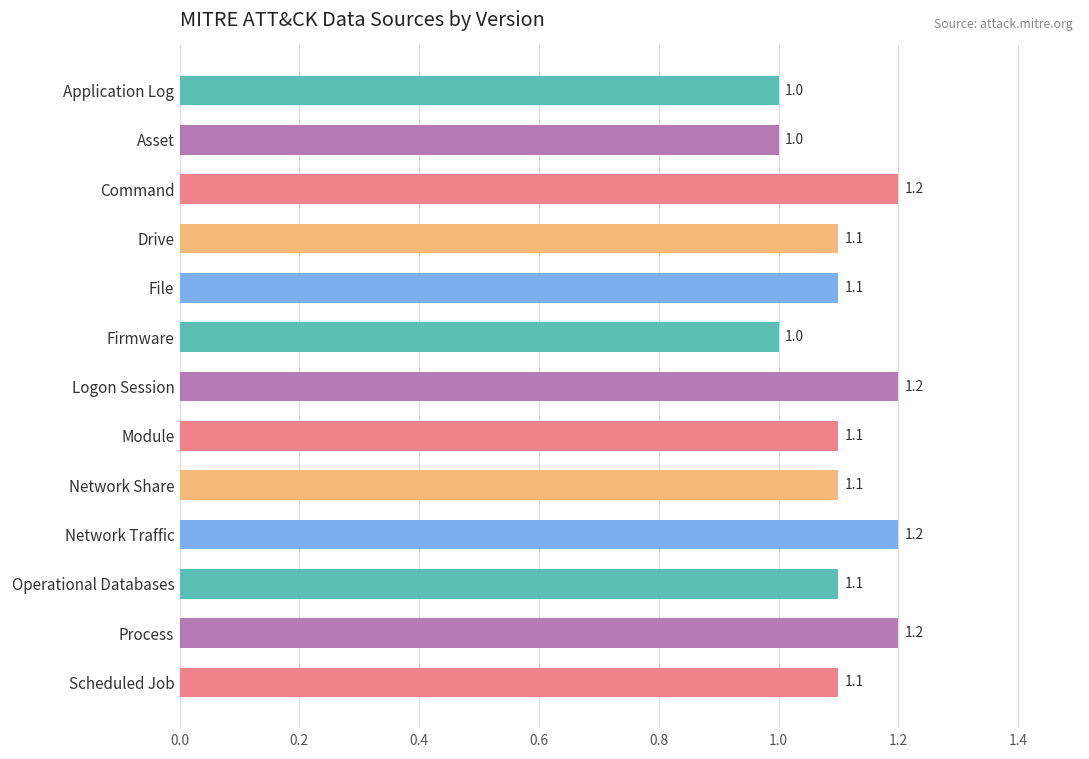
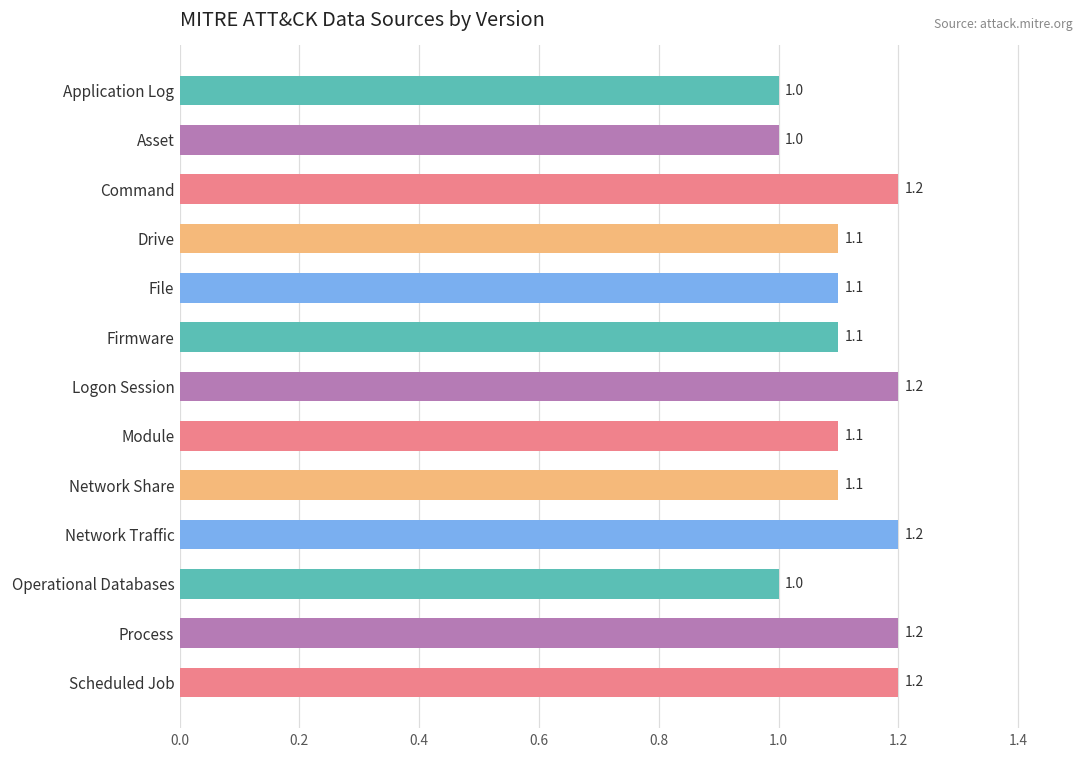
  {
    "Application Log": 1.0,
    "Asset": 1.0,
    "Command": 1.2,
    "Drive": 1.1,
    "File": 1.1,
-   "Firmware": 1.0,
+   "Firmware": 1.1,
    "Logon Session": 1.2,
    "Module": 1.1,
    "Network Share": 1.1,
    "Network Traffic": 1.2,
-   "Operational Databases": 1.1,
+   "Operational Databases": 1.0,
    "Process": 1.2,
-   "Scheduled Job": 1.1
+   "Scheduled Job": 1.2
  }
